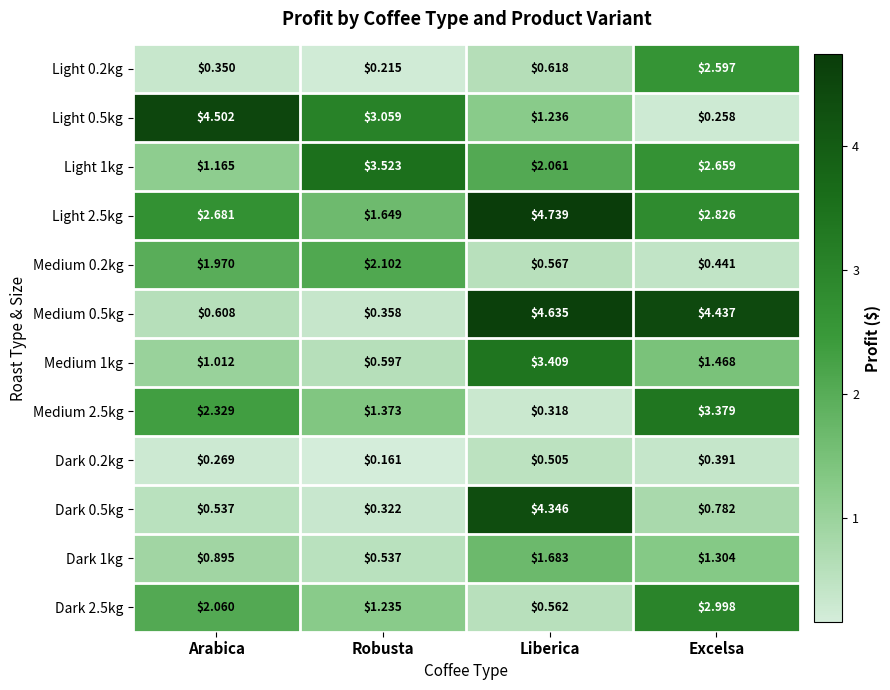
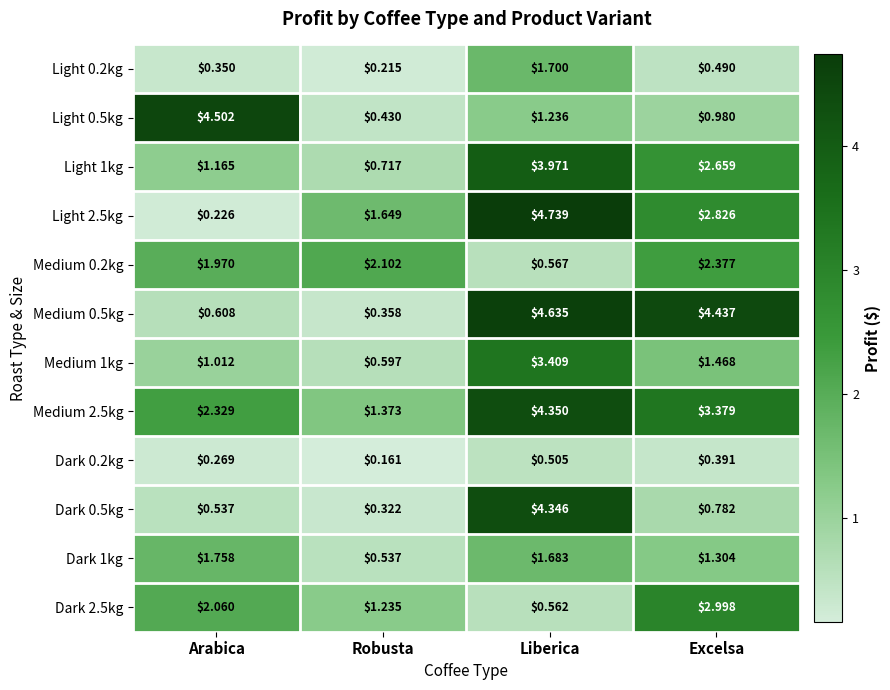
  {
    "Light 0.2kg": {
      "Arabica": "$0.350",
      "Robusta": "$0.215",
-     "Liberica": "$0.618",
-     "Excelsa": "$2.597"
+     "Liberica": "$1.700",
+     "Excelsa": "$0.490"
    },
    "Light 0.5kg": {
      "Arabica": "$4.502",
-     "Robusta": "$3.059",
+     "Robusta": "$0.430",
      "Liberica": "$1.236",
-     "Excelsa": "$0.258"
+     "Excelsa": "$0.980"
    },
    "Light 1kg": {
      "Arabica": "$1.165",
-     "Robusta": "$3.523",
-     "Liberica": "$2.061",
+     "Robusta": "$0.717",
+     "Liberica": "$3.971",
      "Excelsa": "$2.659"
    },
    "Light 2.5kg": {
-     "Arabica": "$2.681",
+     "Arabica": "$0.226",
      "Robusta": "$1.649",
      "Liberica": "$4.739",
      "Excelsa": "$2.826"
    },
    "Medium 0.2kg": {
      "Arabica": "$1.970",
      "Robusta": "$2.102",
      "Liberica": "$0.567",
-     "Excelsa": "$0.441"
+     "Excelsa": "$2.377"
    },
    "Medium 0.5kg": {
      "Arabica": "$0.608",
      "Robusta": "$0.358",
      "Liberica": "$4.635",
      "Excelsa": "$4.437"
    },
    "Medium 1kg": {
      "Arabica": "$1.012",
      "Robusta": "$0.597",
      "Liberica": "$3.409",
      "Excelsa": "$1.468"
    },
    "Medium 2.5kg": {
      "Arabica": "$2.329",
      "Robusta": "$1.373",
-     "Liberica": "$0.318",
+     "Liberica": "$4.350",
      "Excelsa": "$3.379"
    },
    "Dark 0.2kg": {
      "Arabica": "$0.269",
      "Robusta": "$0.161",
      "Liberica": "$0.505",
      "Excelsa": "$0.391"
    },
    "Dark 0.5kg": {
      "Arabica": "$0.537",
      "Robusta": "$0.322",
      "Liberica": "$4.346",
      "Excelsa": "$0.782"
    },
    "Dark 1kg": {
-     "Arabica": "$0.895",
+     "Arabica": "$1.758",
      "Robusta": "$0.537",
      "Liberica": "$1.683",
      "Excelsa": "$1.304"
    },
    "Dark 2.5kg": {
      "Arabica": "$2.060",
      "Robusta": "$1.235",
      "Liberica": "$0.562",
      "Excelsa": "$2.998"
    }
  }
